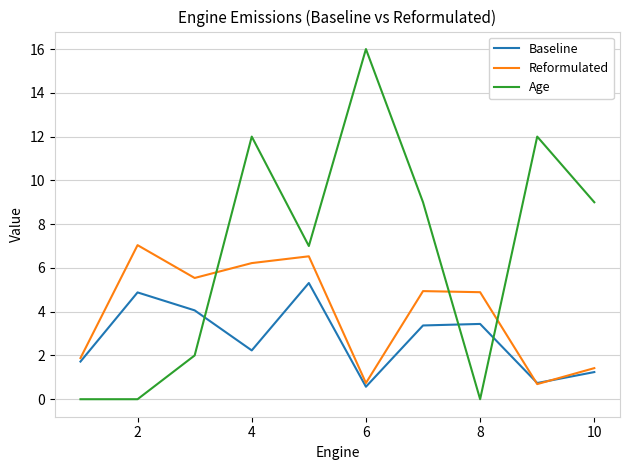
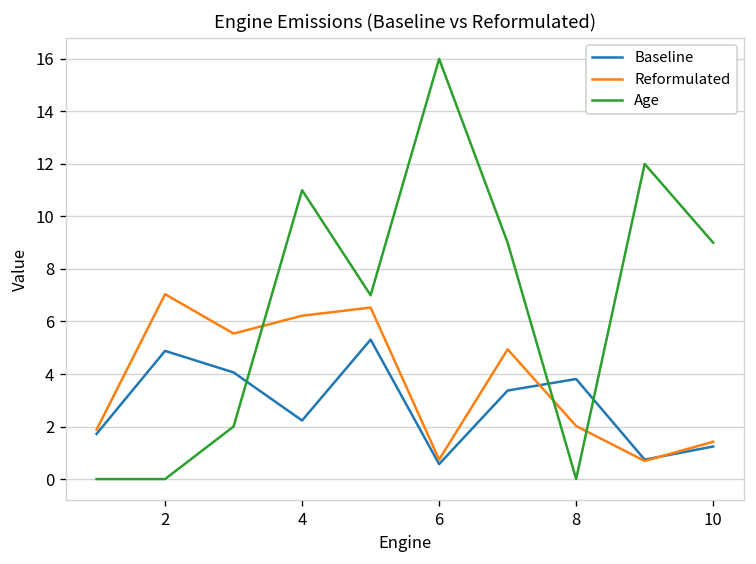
  {
    "Baseline": {
      "2": 4.9,
      "4": 2.2,
      "6": 0.6,
-     "8": 3.4,
+     "8": 3.8,
      "10": 1.2
    },
    "Reformulated": {
      "2": 7.0,
      "4": 6.2,
      "6": 0.7,
-     "8": 4.9,
+     "8": 2.0,
      "10": 1.4
    },
    "Age": {
      "2": 0,
-     "4": 12,
+     "4": 11,
      "6": 16,
      "8": 0,
      "10": 9
    }
  }
